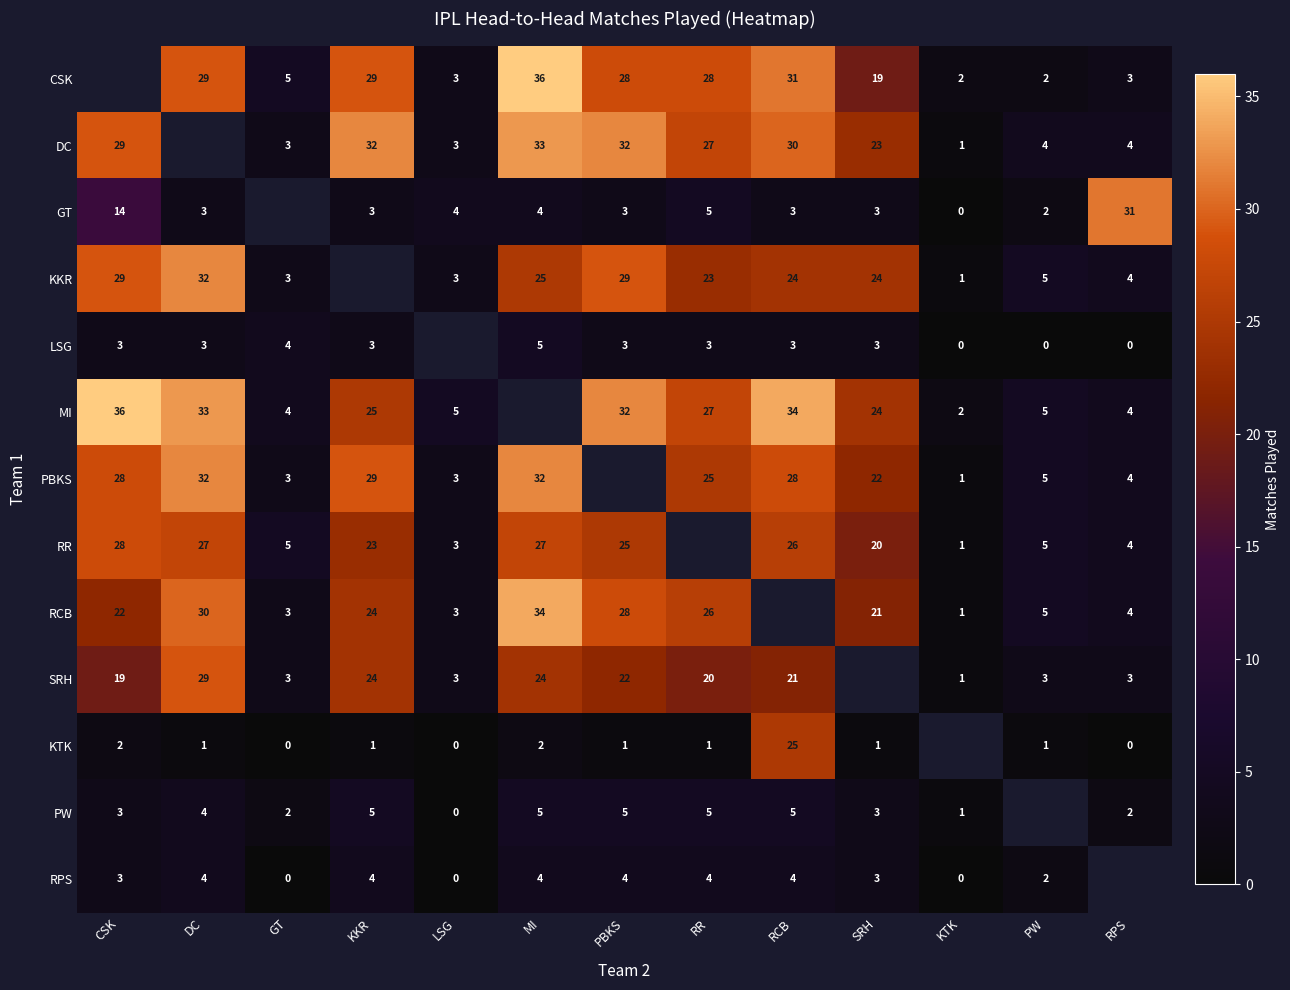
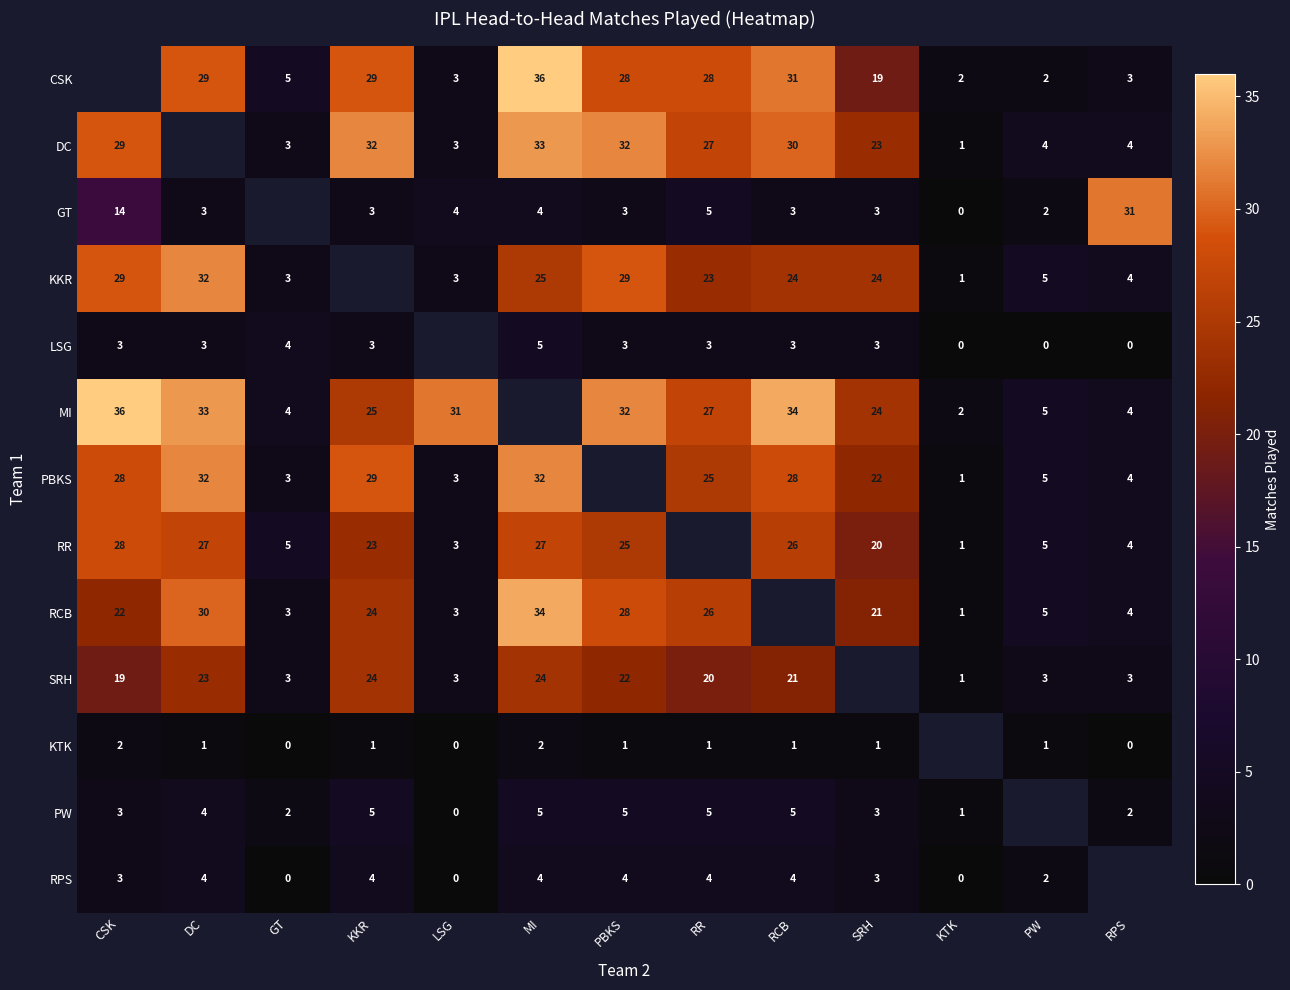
  {
    "CSK": {
      "DC": 29,
      "GT": 5,
      "KKR": 29,
      "LSG": 3,
      "MI": 36,
      "PBKS": 28,
      "RR": 28,
      "RCB": 31,
      "SRH": 19,
      "KTK": 2,
      "PW": 2,
      "RPS": 3
    },
    "DC": {
      "CSK": 29,
      "GT": 3,
      "KKR": 32,
      "LSG": 3,
      "MI": 33,
      "PBKS": 32,
      "RR": 27,
      "RCB": 30,
      "SRH": 23,
      "KTK": 1,
      "PW": 4,
      "RPS": 4
    },
    "GT": {
      "CSK": 14,
      "DC": 3,
      "KKR": 3,
      "LSG": 4,
      "MI": 4,
      "PBKS": 3,
      "RR": 5,
      "RCB": 3,
      "SRH": 3,
      "KTK": 0,
      "PW": 2,
      "RPS": 31
    },
    "KKR": {
      "CSK": 29,
      "DC": 32,
      "GT": 3,
      "LSG": 3,
      "MI": 25,
      "PBKS": 29,
      "RR": 23,
      "RCB": 24,
      "SRH": 24,
      "KTK": 1,
      "PW": 5,
      "RPS": 4
    },
    "LSG": {
      "CSK": 3,
      "DC": 3,
      "GT": 4,
      "KKR": 3,
      "MI": 5,
      "PBKS": 3,
      "RR": 3,
      "RCB": 3,
      "SRH": 3,
      "KTK": 0,
      "PW": 0,
      "RPS": 0
    },
    "MI": {
      "CSK": 36,
      "DC": 33,
      "GT": 4,
      "KKR": 25,
-     "LSG": 5,
+     "LSG": 31,
      "PBKS": 32,
      "RR": 27,
      "RCB": 34,
      "SRH": 24,
      "KTK": 2,
      "PW": 5,
      "RPS": 4
    },
    "PBKS": {
      "CSK": 28,
      "DC": 32,
      "GT": 3,
      "KKR": 29,
      "LSG": 3,
      "MI": 32,
      "RR": 25,
      "RCB": 28,
      "SRH": 22,
      "KTK": 1,
      "PW": 5,
      "RPS": 4
    },
    "RR": {
      "CSK": 28,
      "DC": 27,
      "GT": 5,
      "KKR": 23,
      "LSG": 3,
      "MI": 27,
      "PBKS": 25,
      "RCB": 26,
      "SRH": 20,
      "KTK": 1,
      "PW": 5,
      "RPS": 4
    },
    "RCB": {
      "CSK": 22,
      "DC": 30,
      "GT": 3,
      "KKR": 24,
      "LSG": 3,
      "MI": 34,
      "PBKS": 28,
      "RR": 26,
      "SRH": 21,
      "KTK": 1,
      "PW": 5,
      "RPS": 4
    },
    "SRH": {
      "CSK": 19,
-     "DC": 29,
+     "DC": 23,
      "GT": 3,
      "KKR": 24,
      "LSG": 3,
      "MI": 24,
      "PBKS": 22,
      "RR": 20,
      "RCB": 21,
      "KTK": 1,
      "PW": 3,
      "RPS": 3
    },
    "KTK": {
      "CSK": 2,
      "DC": 1,
      "GT": 0,
      "KKR": 1,
      "LSG": 0,
      "MI": 2,
      "PBKS": 1,
      "RR": 1,
-     "RCB": 25,
+     "RCB": 1,
      "SRH": 1,
      "PW": 1,
      "RPS": 0
    },
    "PW": {
      "CSK": 3,
      "DC": 4,
      "GT": 2,
      "KKR": 5,
      "LSG": 0,
      "MI": 5,
      "PBKS": 5,
      "RR": 5,
      "RCB": 5,
      "SRH": 3,
      "KTK": 1,
      "RPS": 2
    },
    "RPS": {
      "CSK": 3,
      "DC": 4,
      "GT": 0,
      "KKR": 4,
      "LSG": 0,
      "MI": 4,
      "PBKS": 4,
      "RR": 4,
      "RCB": 4,
      "SRH": 3,
      "KTK": 0,
      "PW": 2
    }
  }
